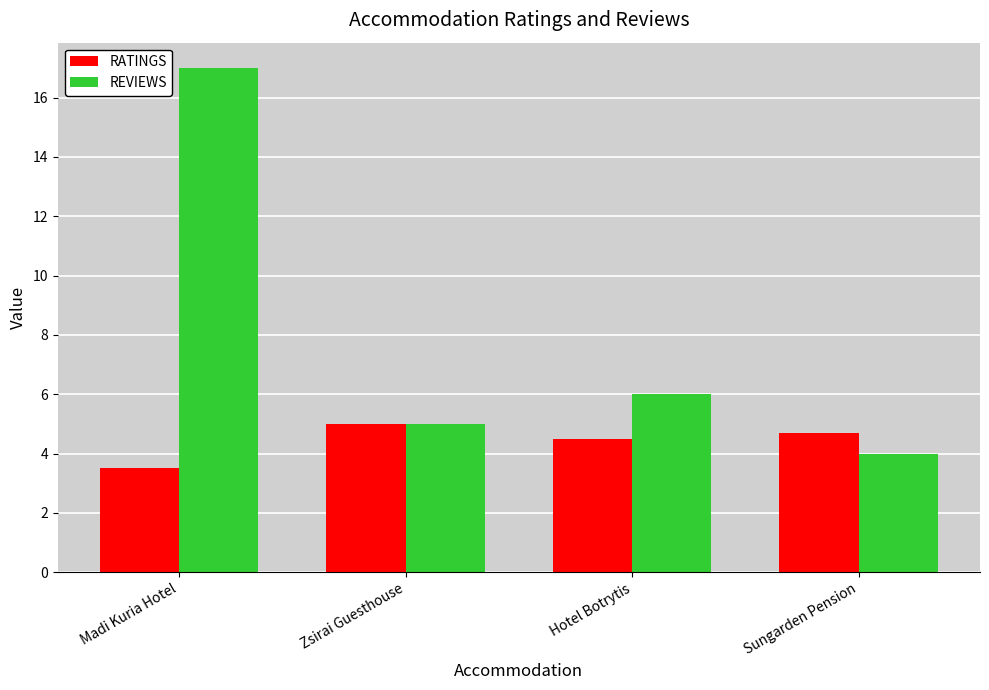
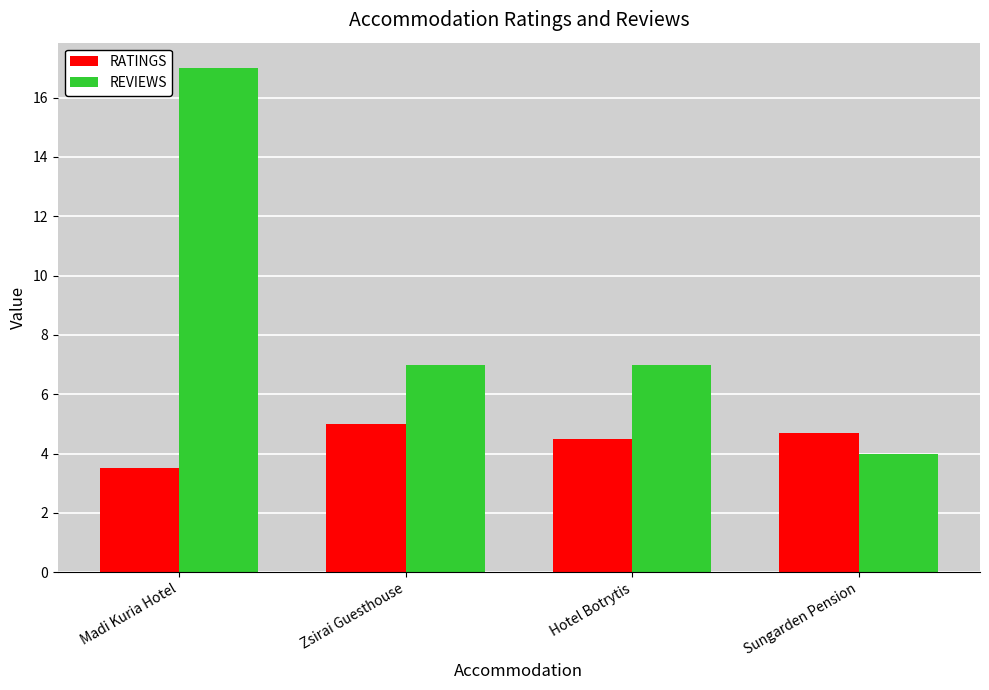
  {
    "RATINGS": {
      "Madi Kuria Hotel": 3.5,
      "Zsirai Guesthouse": 5,
      "Hotel Botrytis": 4.5,
      "Sungarden Pension": 4.7
    },
    "REVIEWS": {
      "Madi Kuria Hotel": 17,
-     "Zsirai Guesthouse": 5,
-     "Hotel Botrytis": 6,
+     "Zsirai Guesthouse": 7,
+     "Hotel Botrytis": 7,
      "Sungarden Pension": 4
    }
  }
